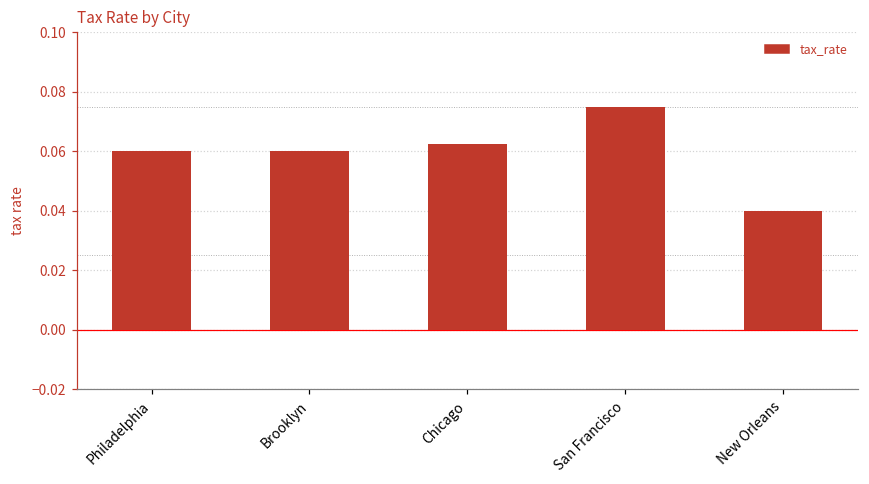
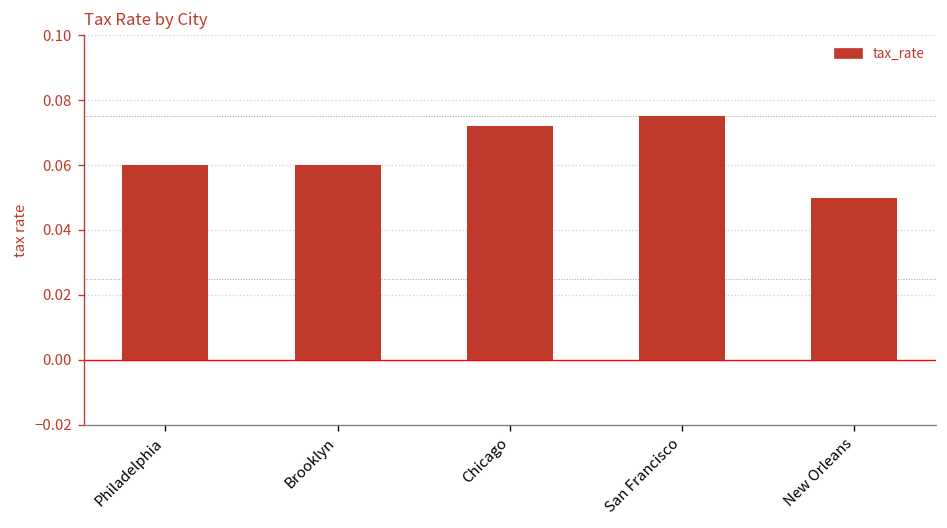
  {
    "Philadelphia": 0.060,
    "Brooklyn": 0.060,
-   "Chicago": 0.063,
+   "Chicago": 0.072,
    "San Francisco": 0.075,
-   "New Orleans": 0.04
+   "New Orleans": 0.05
  }
